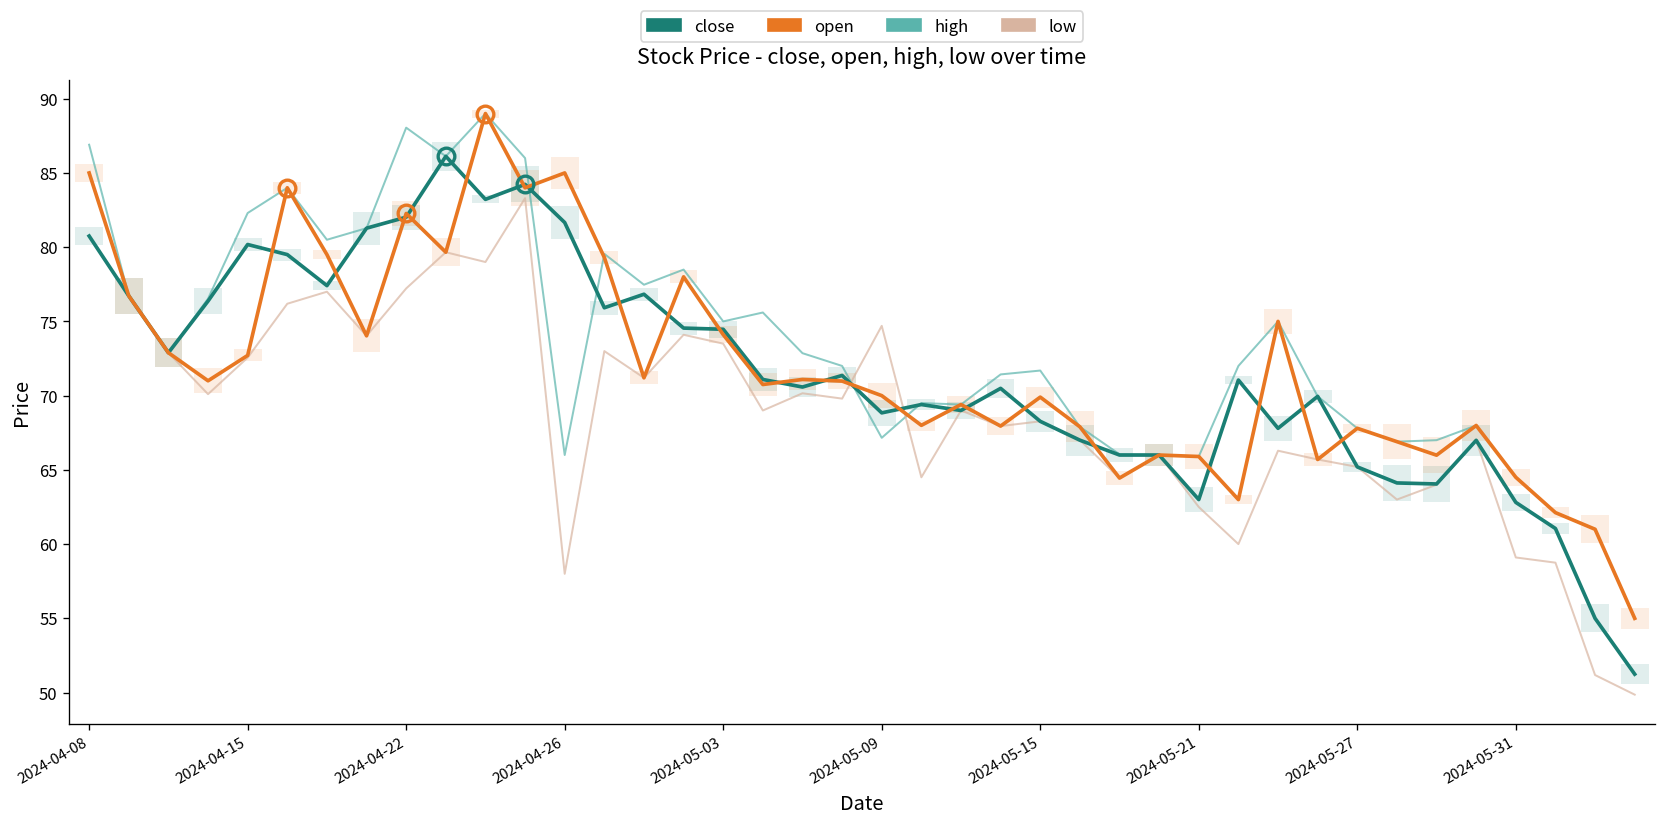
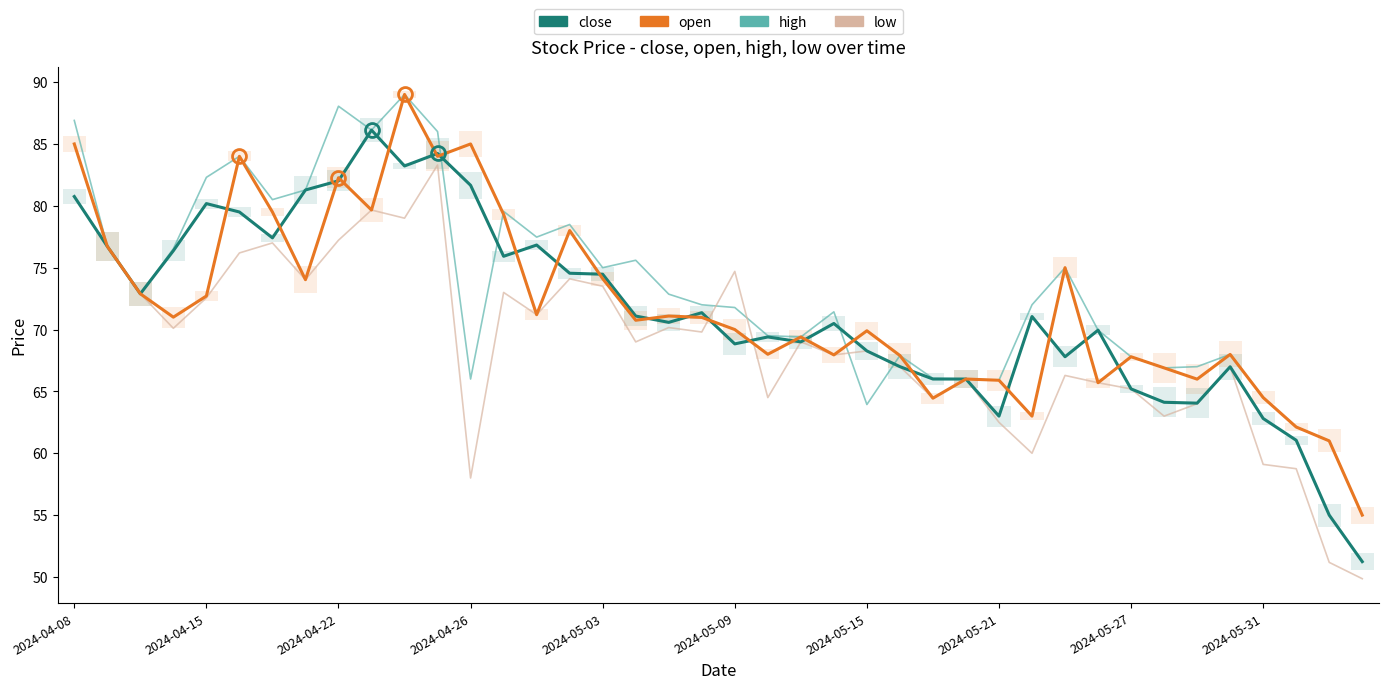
  {
    "high": {
      "2024-04-08": 86.9,
      "2024-04-15": 82.3,
      "2024-04-22": 88.1,
      "2024-04-26": 66.0,
      "2024-05-03": 75.0,
-     "2024-05-09": 67.2,
-     "2024-05-15": 71.7
+     "2024-05-09": 71.8,
+     "2024-05-15": 63.9
    },
    "low": {
      "2024-04-22": 77.2,
      "2024-04-26": 58.0,
      "2024-05-03": 73.5,
      "2024-05-09": 74.7,
      "2024-05-21": 62.5,
      "2024-05-31": 59.1
    }
  }
